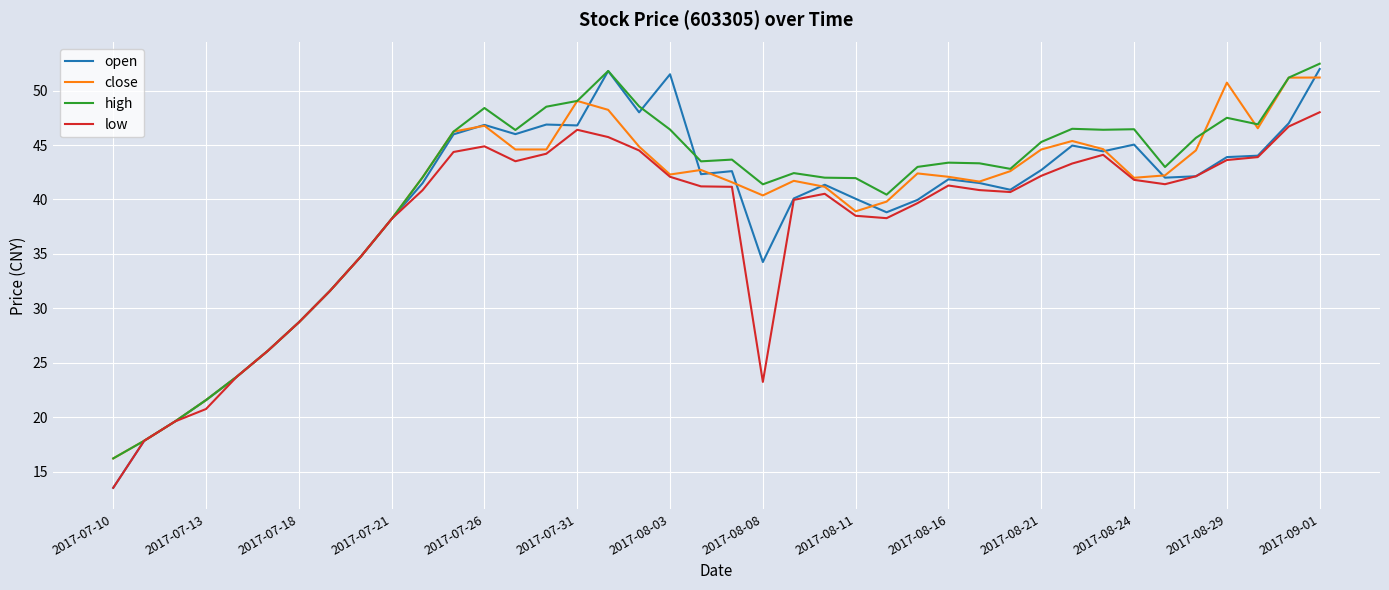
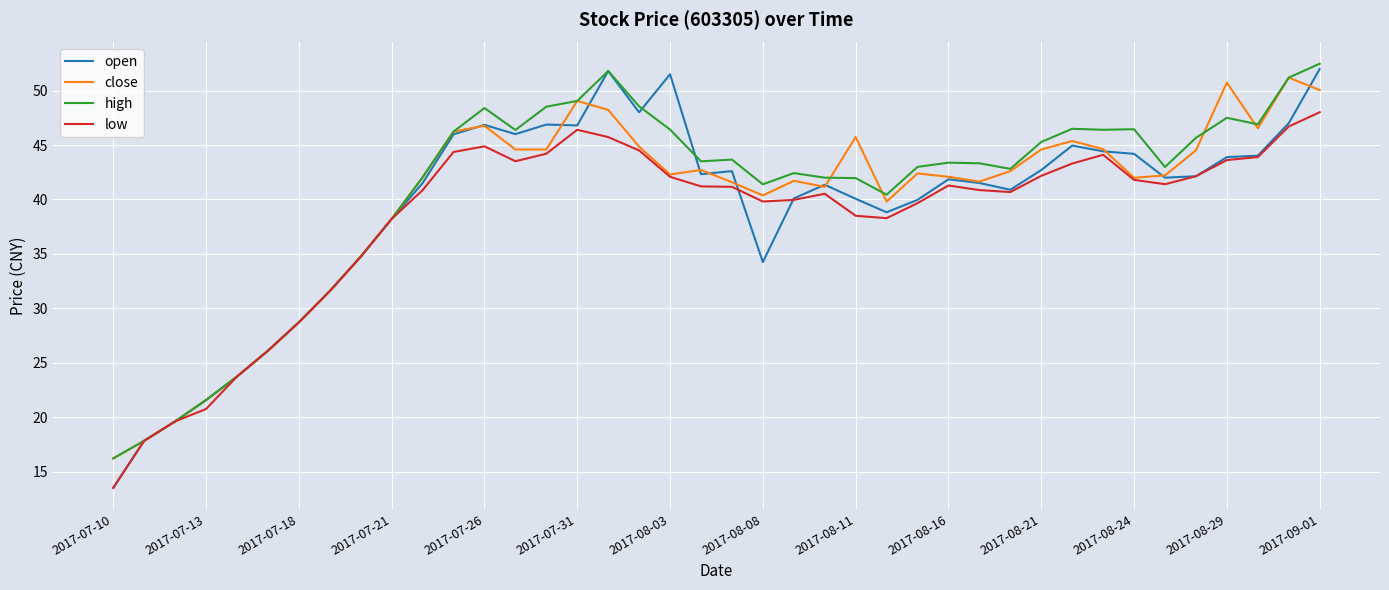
  {
    "open": {
      "2017-07-31": 46.8,
      "2017-08-03": 51.5,
      "2017-08-08": 34.3,
      "2017-08-11": 40.1,
      "2017-08-21": 42.7,
-     "2017-08-24": 45.0,
+     "2017-08-24": 44.2,
      "2017-08-29": 43.9,
      "2017-09-01": 52.0
    },
    "close": {
      "2017-08-08": 40.4,
-     "2017-08-11": 38.9,
+     "2017-08-11": 45.7,
      "2017-08-21": 44.6,
      "2017-08-29": 50.7,
-     "2017-09-01": 51.2
+     "2017-09-01": 50.1
    },
    "high": {
      "2017-07-26": 48.4,
      "2017-08-03": 46.4,
      "2017-08-08": 41.4,
      "2017-08-11": 42.0,
      "2017-08-16": 43.4,
      "2017-08-21": 45.3,
      "2017-08-24": 46.5,
      "2017-08-29": 47.5,
      "2017-09-01": 52.5
    },
    "low": {
      "2017-07-13": 20.8,
      "2017-07-26": 44.9,
      "2017-07-31": 46.4,
-     "2017-08-08": 23.2,
+     "2017-08-08": 39.8,
      "2017-08-11": 38.5,
      "2017-08-16": 41.3,
      "2017-08-21": 42.2,
      "2017-08-29": 43.6,
      "2017-09-01": 48.0
    }
  }
